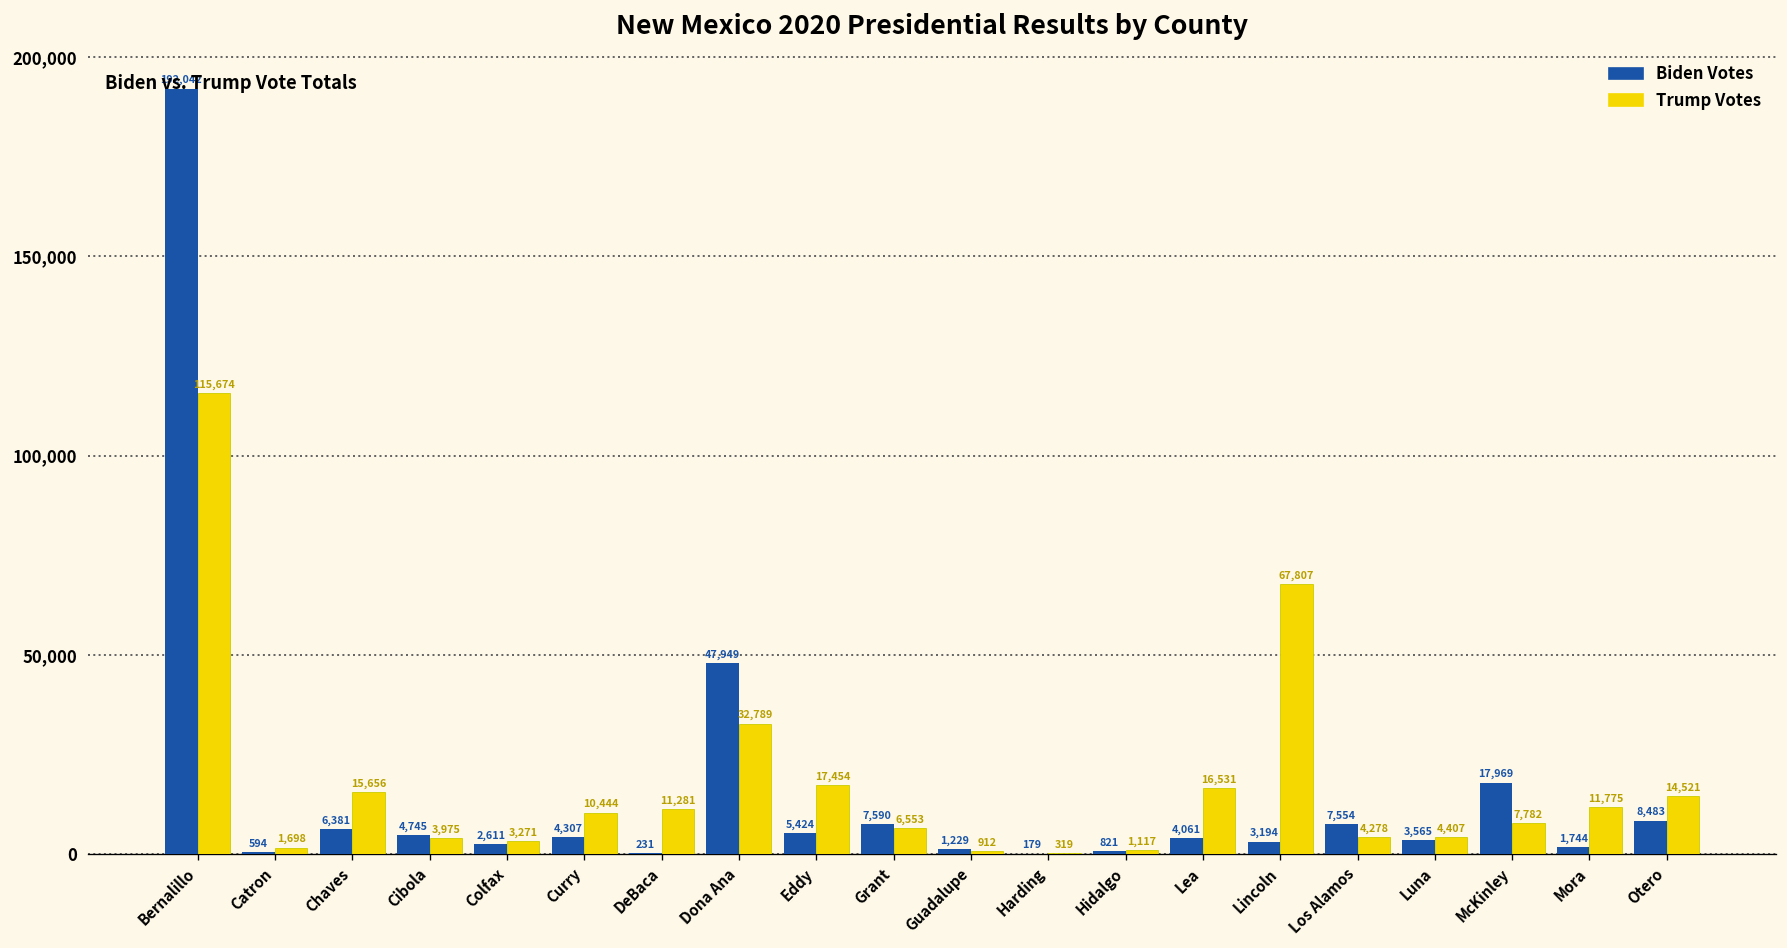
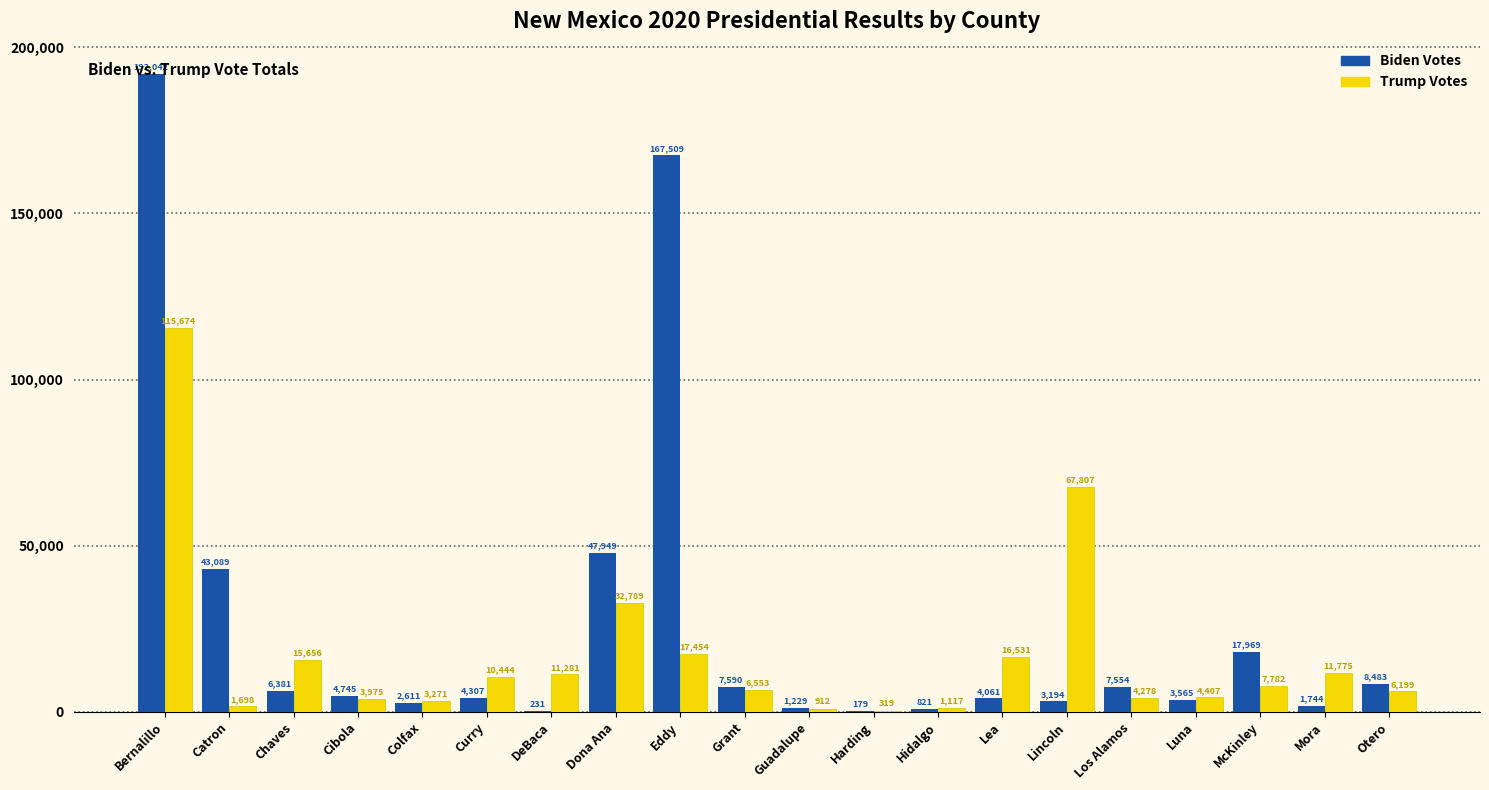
  {
    "Biden Votes": {
-     "Catron": "594",
+     "Catron": "43,089",
      "Chaves": "6,381",
      "Cibola": "4,745",
      "Colfax": "2,611",
      "Curry": "4,307",
      "DeBaca": "231",
      "Dona Ana": "47,949",
-     "Eddy": "5,424",
+     "Eddy": "167,509",
      "Grant": "7,590",
      "Guadalupe": "1,229",
      "Harding": "179",
      "Hidalgo": "821",
      "Lea": "4,061",
      "Lincoln": "3,194",
      "Los Alamos": "7,554",
      "Luna": "3,565",
      "McKinley": "17,969",
      "Mora": "1,744",
      "Otero": "8,483"
    },
    "Trump Votes": {
      "Bernalillo": "115,674",
      "Catron": "1,698",
      "Chaves": "15,656",
      "Cibola": "3,975",
      "Colfax": "3,271",
      "Curry": "10,444",
      "DeBaca": "11,281",
      "Dona Ana": "32,789",
      "Eddy": "17,454",
      "Grant": "6,553",
      "Guadalupe": "912",
      "Harding": "319",
      "Hidalgo": "1,117",
      "Lea": "16,531",
      "Lincoln": "67,807",
      "Los Alamos": "4,278",
      "Luna": "4,407",
      "McKinley": "7,782",
      "Mora": "11,775",
-     "Otero": "14,521"
+     "Otero": "6,199"
    }
  }
